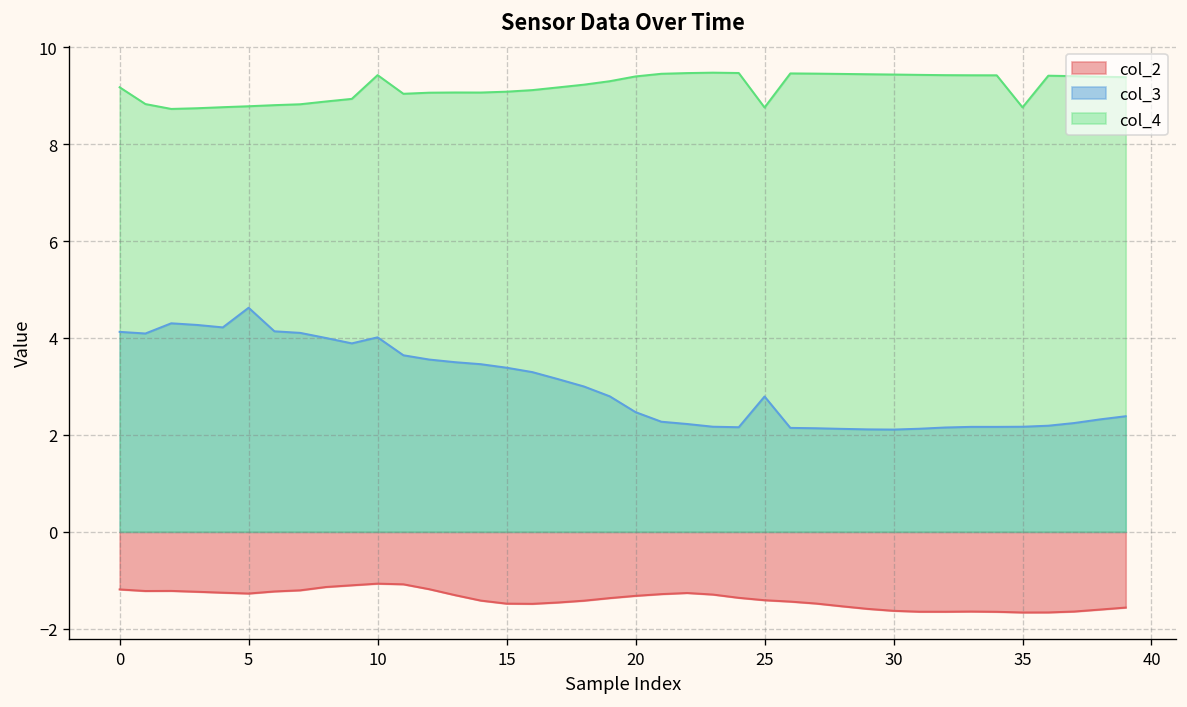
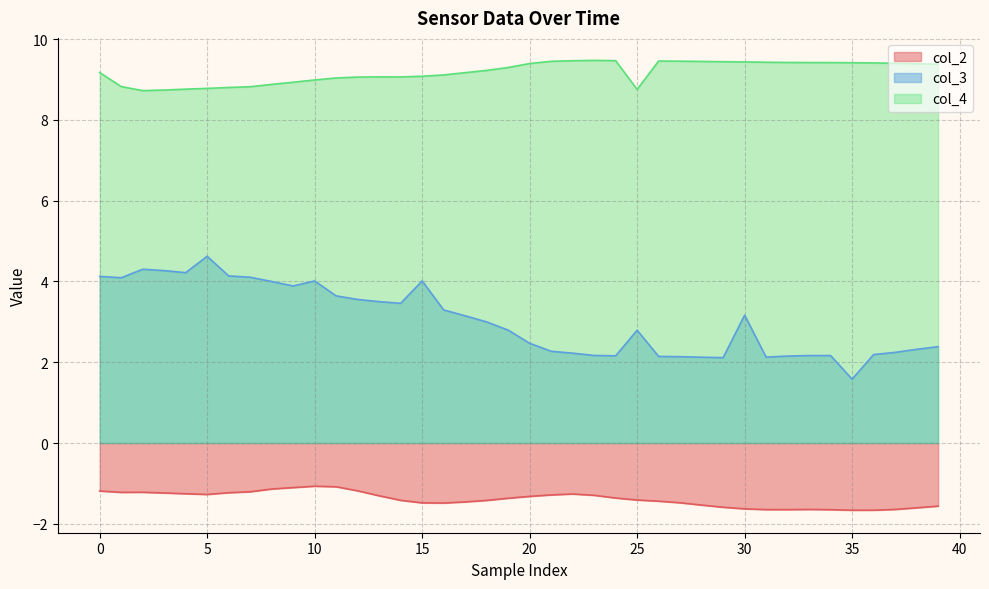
  {
    "col_3": {
      "0": 4.1,
      "5": 4.6,
      "10": 4.0,
-     "15": 3.4,
+     "15": 4.0,
      "20": 2.5,
      "25": 2.8,
-     "30": 2.1,
-     "35": 2.2
+     "30": 3.2,
+     "35": 1.6
    },
    "col_4": {
      "0": 9.2,
      "5": 8.8,
-     "10": 9.4,
+     "10": 9.0,
      "15": 9.1,
      "20": 9.4,
      "25": 8.8,
      "30": 9.4,
-     "35": 8.8
+     "35": 9.4
    }
  }
